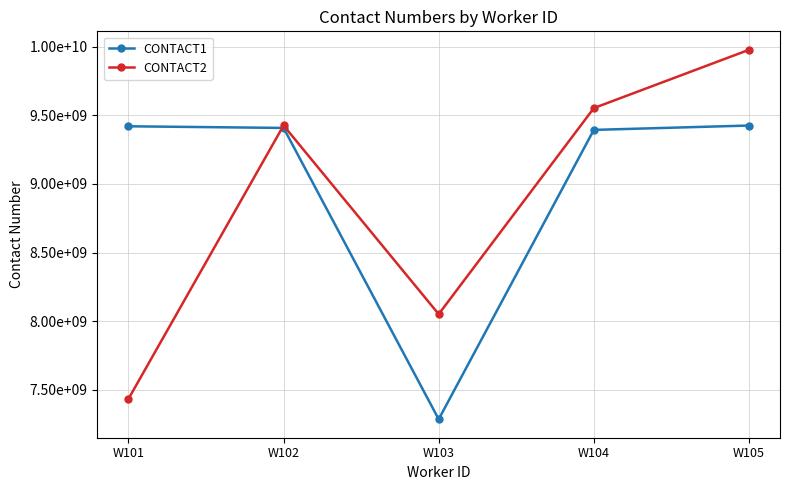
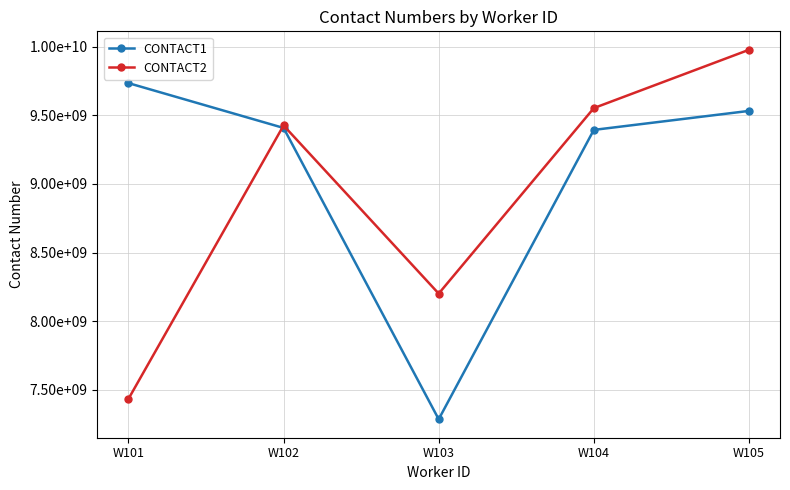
  {
    "CONTACT1": {
-     "W101": 9420000000,
+     "W101": 9740000000,
      "W103": 7280000000,
      "W104": 9390000000,
-     "W105": 9430000000
+     "W105": 9530000000
    },
    "CONTACT2": {
      "W101": 7430000000,
-     "W103": 8050000000,
+     "W103": 8200000000,
      "W104": 9550000000,
      "W105": 9980000000
    }
  }
